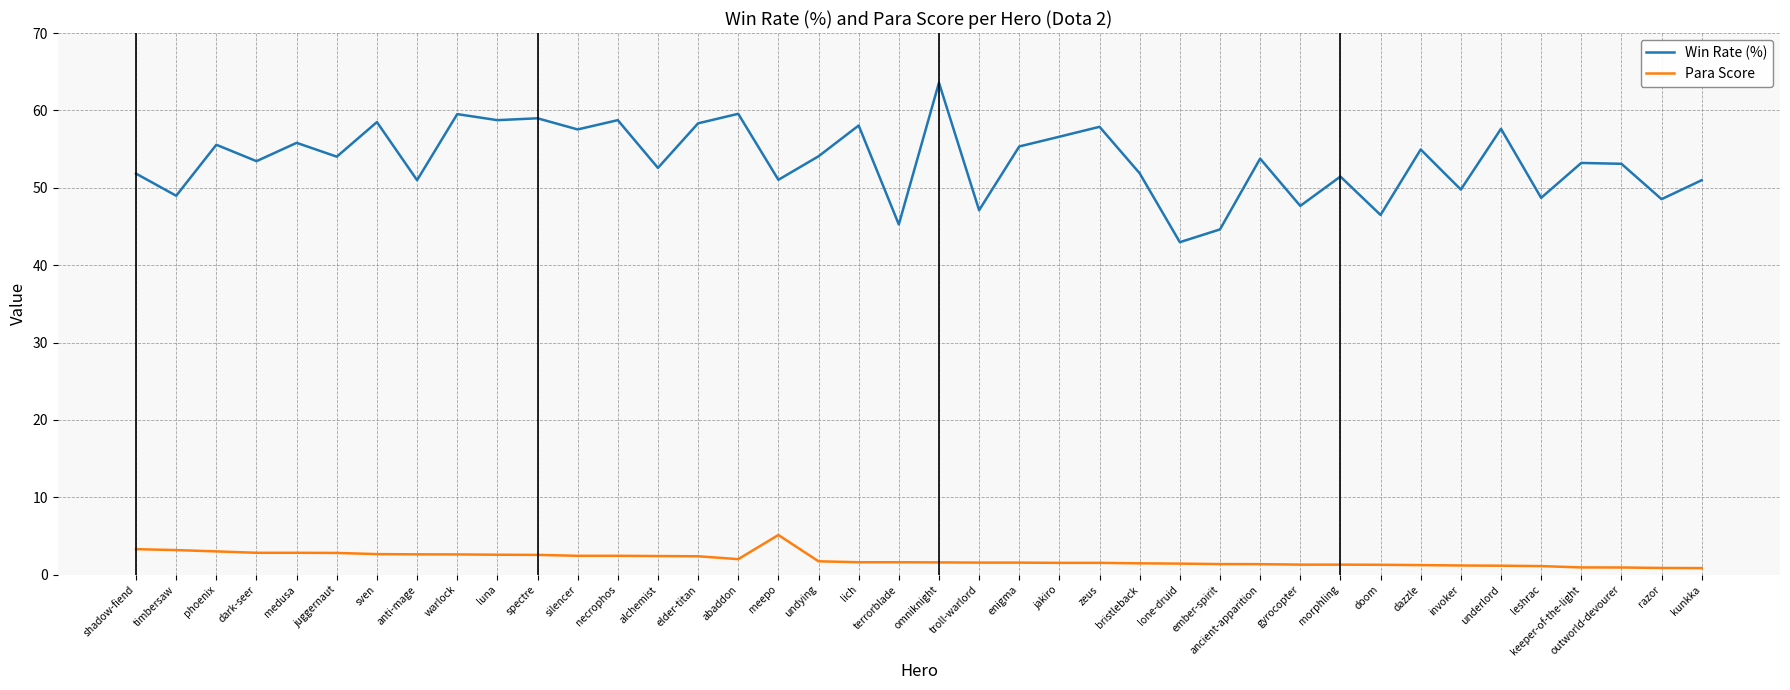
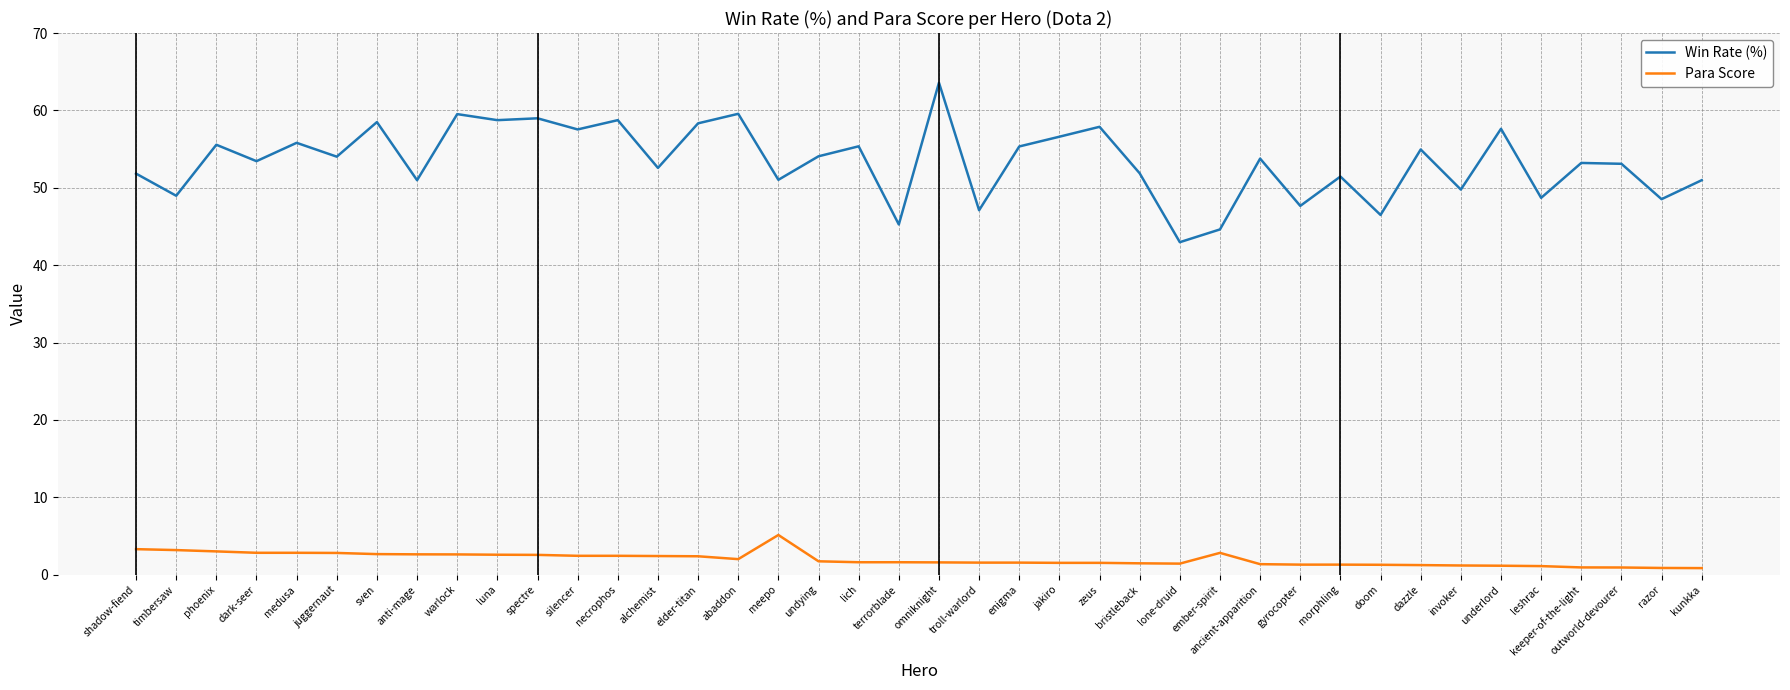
  {
    "Win Rate (%)": {
      "shadow-fiend": 52,
      "timbersaw": 49,
      "phoenix": 56,
      "dark-seer": 53,
      "medusa": 56,
      "juggernaut": 54,
      "sven": 58,
      "anti-mage": 51,
      "warlock": 60,
      "luna": 59,
      "spectre": 59,
      "silencer": 58,
      "necrophos": 59,
      "alchemist": 53,
      "elder-titan": 58,
      "abaddon": 60,
      "meepo": 51,
      "undying": 54,
-     "lich": 58,
+     "lich": 55,
      "terrorblade": 45,
      "omniknight": 64,
      "troll-warlord": 47,
      "enigma": 55,
      "jakiro": 57,
      "zeus": 58,
      "bristleback": 52,
      "lone-druid": 43,
      "ember-spirit": 45,
      "ancient-apparition": 54,
      "gyrocopter": 48,
      "morphling": 51,
      "doom": 46,
      "dazzle": 55,
      "invoker": 50,
      "underlord": 58,
      "leshrac": 49,
      "keeper-of-the-light": 53,
      "outworld-devourer": 53,
      "razor": 49,
      "kunkka": 51
    },
    "Para Score": {
      "shadow-fiend": 3,
      "timbersaw": 3,
      "phoenix": 3,
      "dark-seer": 3,
      "medusa": 3,
      "juggernaut": 3,
      "sven": 3,
      "anti-mage": 3,
      "warlock": 3,
      "luna": 3,
      "spectre": 3,
      "silencer": 2,
      "necrophos": 2,
      "alchemist": 2,
      "elder-titan": 2,
      "abaddon": 2,
      "meepo": 5,
      "undying": 2,
      "lich": 2,
      "terrorblade": 2,
      "omniknight": 2,
      "troll-warlord": 2,
      "enigma": 2,
      "jakiro": 2,
      "zeus": 2,
      "bristleback": 1,
      "lone-druid": 1,
-     "ember-spirit": 1,
+     "ember-spirit": 3,
      "ancient-apparition": 1,
      "gyrocopter": 1,
      "morphling": 1,
      "doom": 1,
      "dazzle": 1,
      "invoker": 1,
      "underlord": 1,
      "leshrac": 1,
      "keeper-of-the-light": 1,
      "outworld-devourer": 1,
      "razor": 1,
      "kunkka": 1
    }
  }
